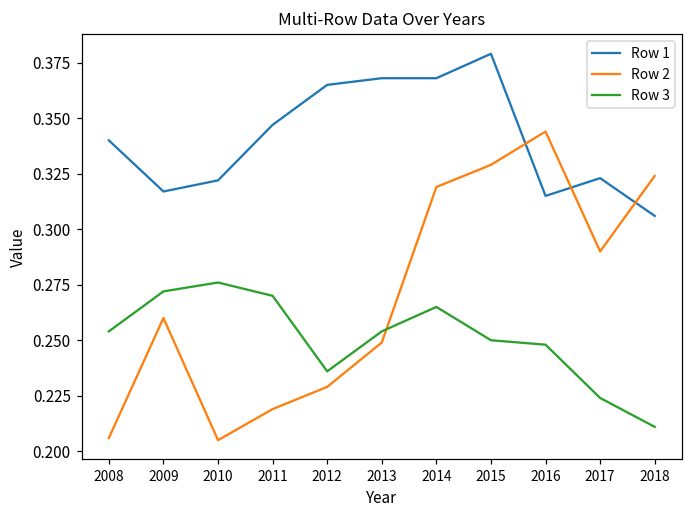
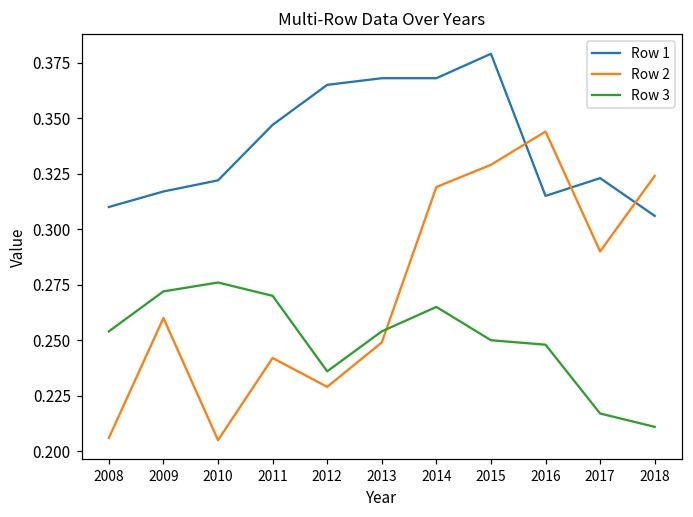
  {
    "Row 1": {
-     "2008": 0.34,
+     "2008": 0.31,
      "2009": 0.317,
      "2010": 0.322,
      "2011": 0.347,
      "2012": 0.365,
      "2013": 0.368,
      "2014": 0.368,
      "2015": 0.38,
      "2016": 0.315,
      "2017": 0.323,
      "2018": 0.306
    },
    "Row 2": {
      "2008": 0.206,
      "2009": 0.260,
      "2010": 0.205,
-     "2011": 0.219,
+     "2011": 0.242,
      "2012": 0.229,
      "2013": 0.249,
      "2014": 0.319,
      "2015": 0.329,
      "2016": 0.344,
      "2017": 0.290,
      "2018": 0.324
    },
    "Row 3": {
      "2008": 0.254,
      "2009": 0.272,
      "2010": 0.276,
      "2011": 0.270,
      "2012": 0.236,
      "2013": 0.254,
      "2014": 0.265,
      "2015": 0.250,
      "2016": 0.248,
-     "2017": 0.224,
+     "2017": 0.217,
      "2018": 0.211
    }
  }
